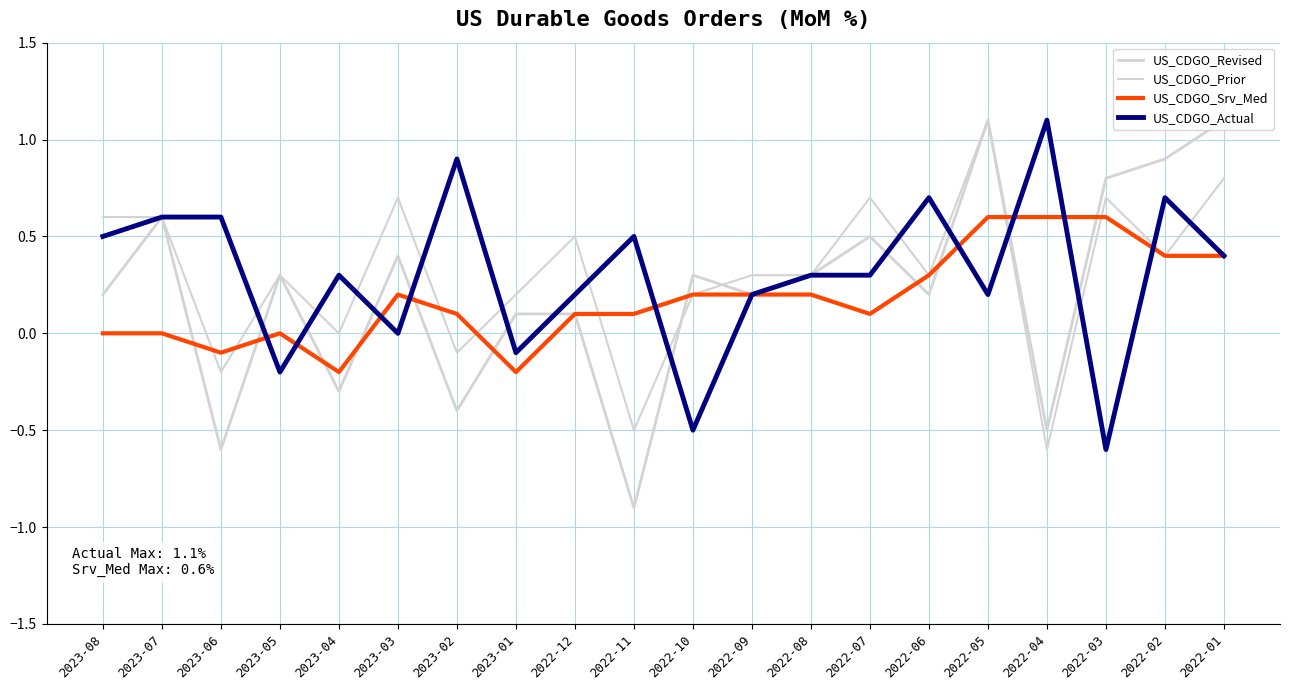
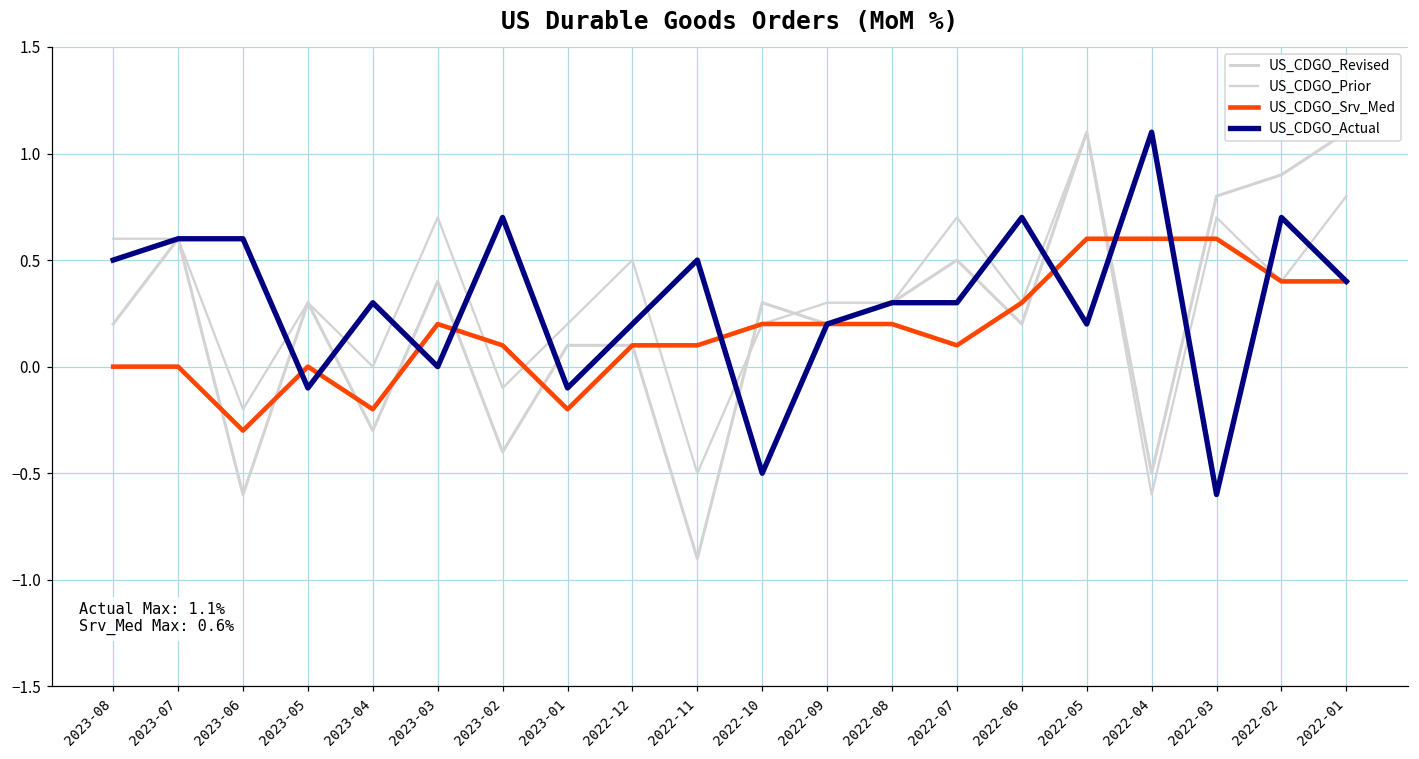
  {
    "US_CDGO_Srv_Med": {
      "2023-08": 0.0,
      "2023-07": 0.0,
-     "2023-06": -0.1,
+     "2023-06": -0.3,
      "2023-05": 0.0,
      "2023-04": -0.2,
      "2023-03": 0.2,
      "2023-02": 0.1,
      "2023-01": -0.2,
      "2022-11": 0.1,
      "2022-08": 0.2,
      "2022-07": 0.1,
      "2022-05": 0.6,
      "2022-04": 0.6,
      "2022-03": 0.6
    },
    "US_CDGO_Actual": {
      "2023-08": 0.5,
      "2023-06": 0.6,
-     "2023-05": -0.2,
+     "2023-05": -0.1,
      "2023-04": 0.3,
      "2023-03": 0.0,
-     "2023-02": 0.9,
+     "2023-02": 0.7,
      "2023-01": -0.1,
      "2022-12": 0.2,
      "2022-11": 0.5,
      "2022-10": -0.5,
      "2022-07": 0.3,
      "2022-06": 0.7,
      "2022-05": 0.2,
      "2022-04": 1.1,
      "2022-03": -0.6,
      "2022-02": 0.7
    }
  }
